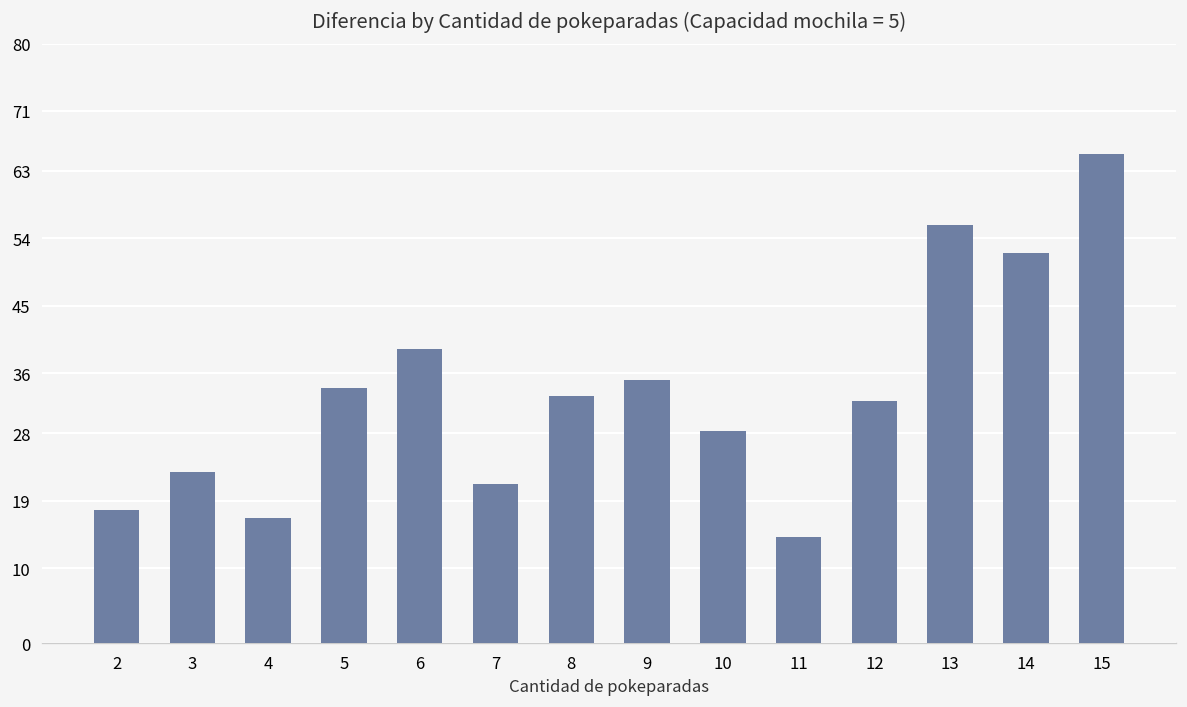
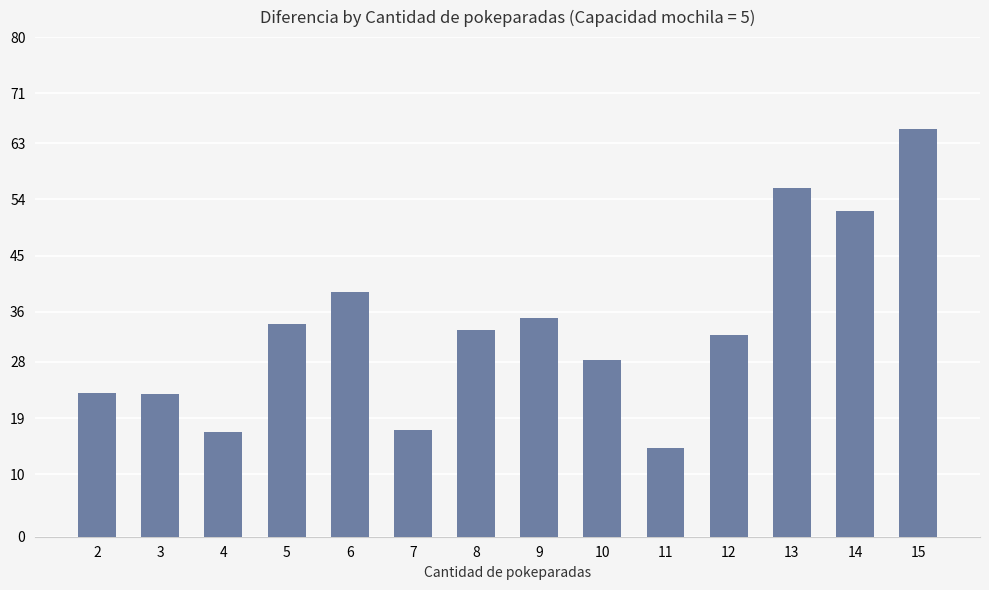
  {
-   "2": 18,
+   "2": 23,
    "3": 23,
    "4": 17,
    "5": 34,
    "6": 39,
-   "7": 21,
+   "7": 17,
    "8": 33,
    "9": 35,
    "10": 28,
    "11": 14,
    "12": 32,
    "13": 56,
    "14": 52,
    "15": 65
  }
